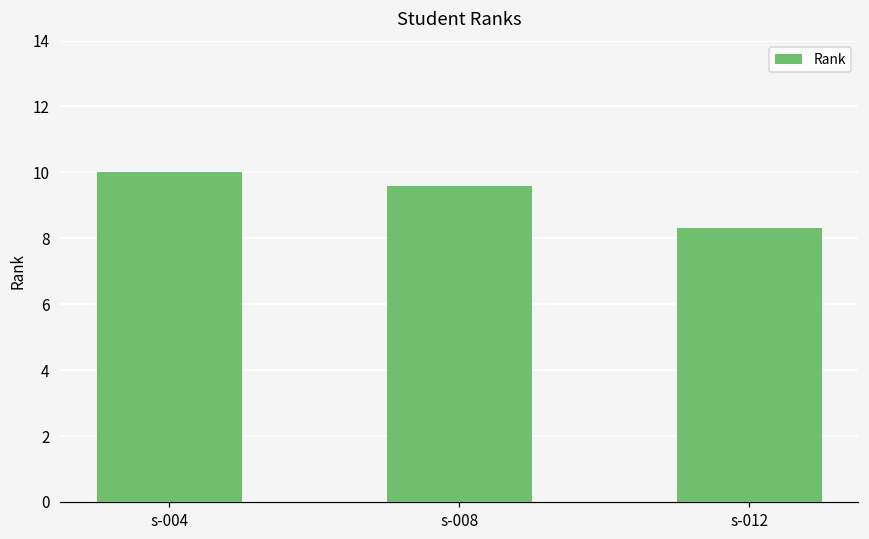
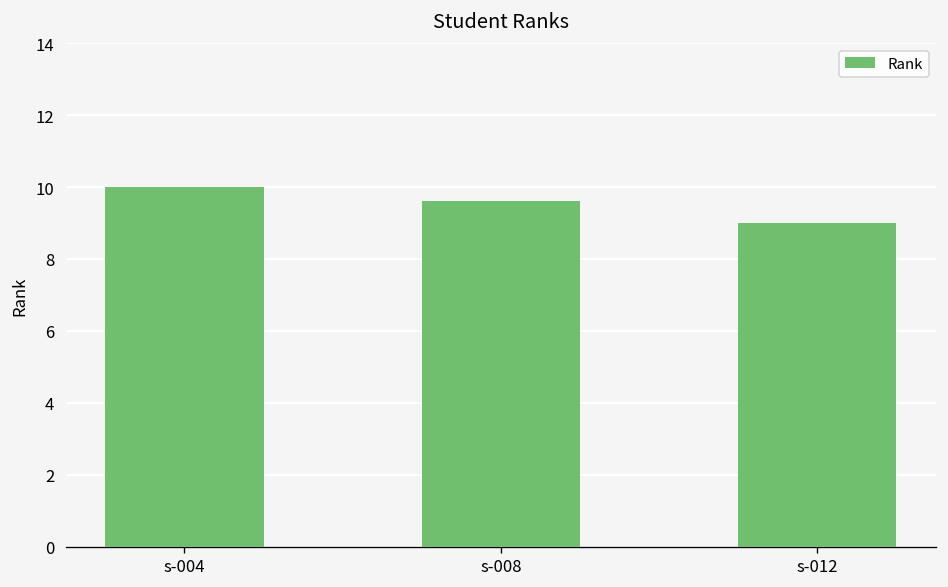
  {
    "s-004": 10.0,
    "s-008": 9.6,
-   "s-012": 8.3
+   "s-012": 9.0
  }
